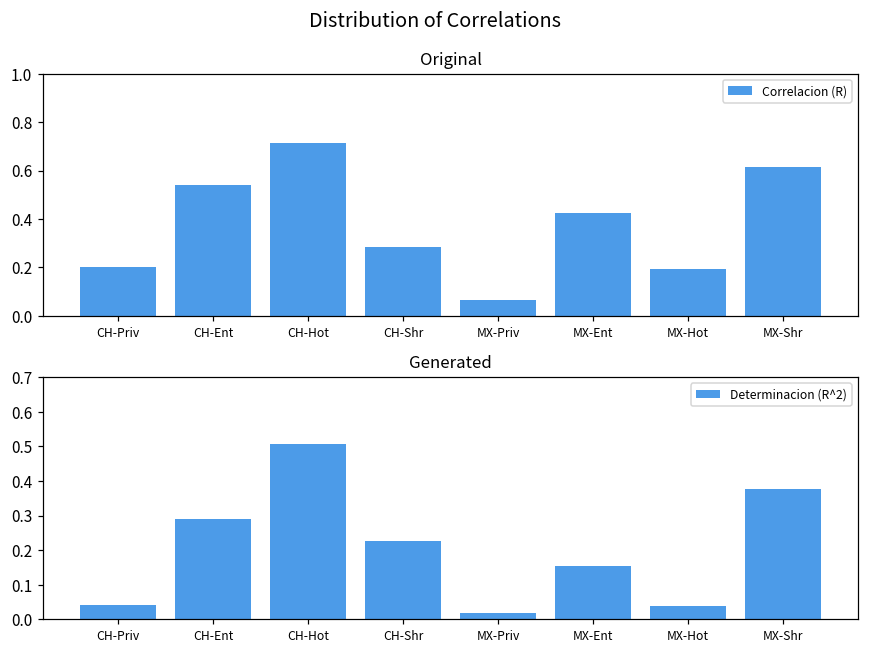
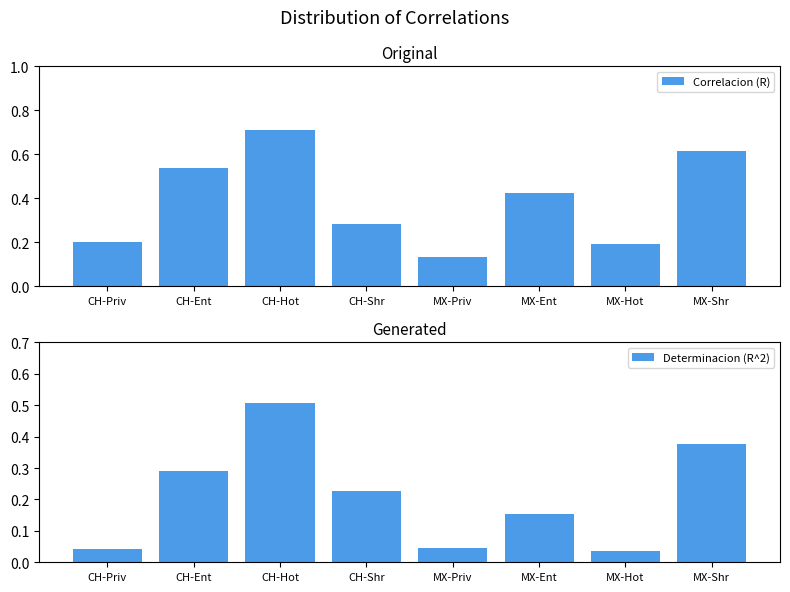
  {
    "Original": {
      "CH-Priv": 0.20,
      "CH-Ent": 0.54,
      "CH-Hot": 0.71,
      "CH-Shr": 0.28,
-     "MX-Priv": 0.07,
+     "MX-Priv": 0.13,
      "MX-Ent": 0.43,
      "MX-Hot": 0.19,
      "MX-Shr": 0.61
    },
    "Generated": {
      "CH-Priv": 0.04,
      "CH-Ent": 0.29,
      "CH-Hot": 0.51,
      "CH-Shr": 0.23,
-     "MX-Priv": 0.02,
+     "MX-Priv": 0.05,
      "MX-Ent": 0.15,
      "MX-Hot": 0.04,
      "MX-Shr": 0.38
    }
  }
